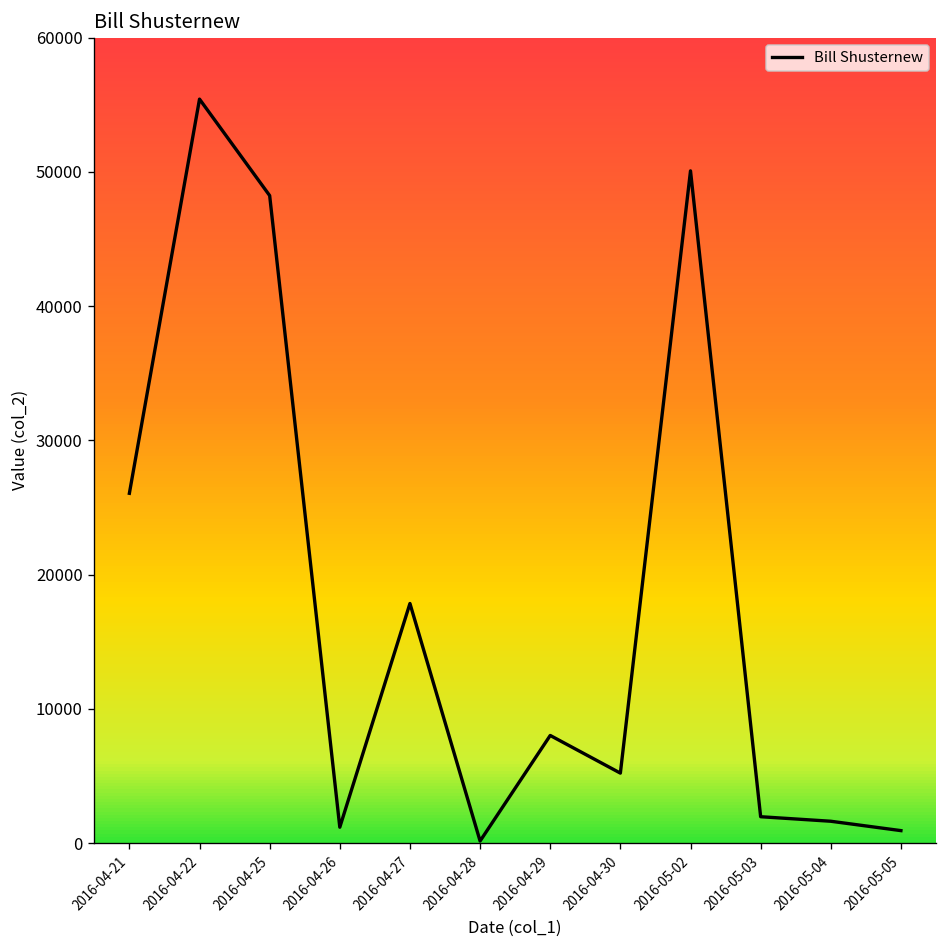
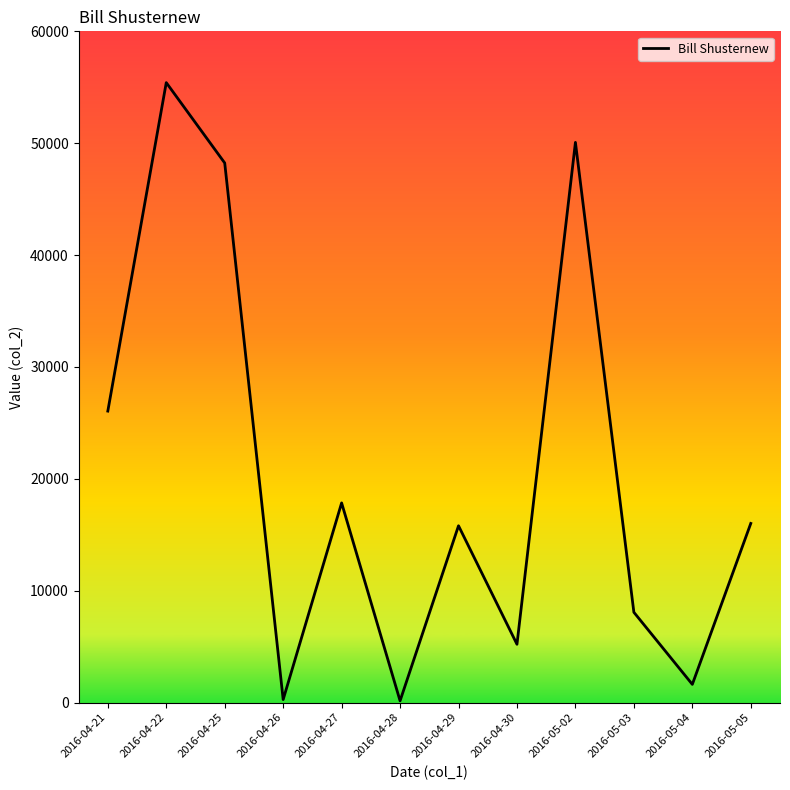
  {
    "2016-04-21": 26100,
    "2016-04-22": 55400,
    "2016-04-25": 48200,
-   "2016-04-26": 1200,
+   "2016-04-26": 300,
    "2016-04-27": 17800,
    "2016-04-28": 100,
-   "2016-04-29": 8000,
+   "2016-04-29": 15800,
    "2016-04-30": 5200,
    "2016-05-02": 50100,
-   "2016-05-03": 2000,
+   "2016-05-03": 8100,
    "2016-05-04": 1600,
-   "2016-05-05": 900
+   "2016-05-05": 16000
  }
